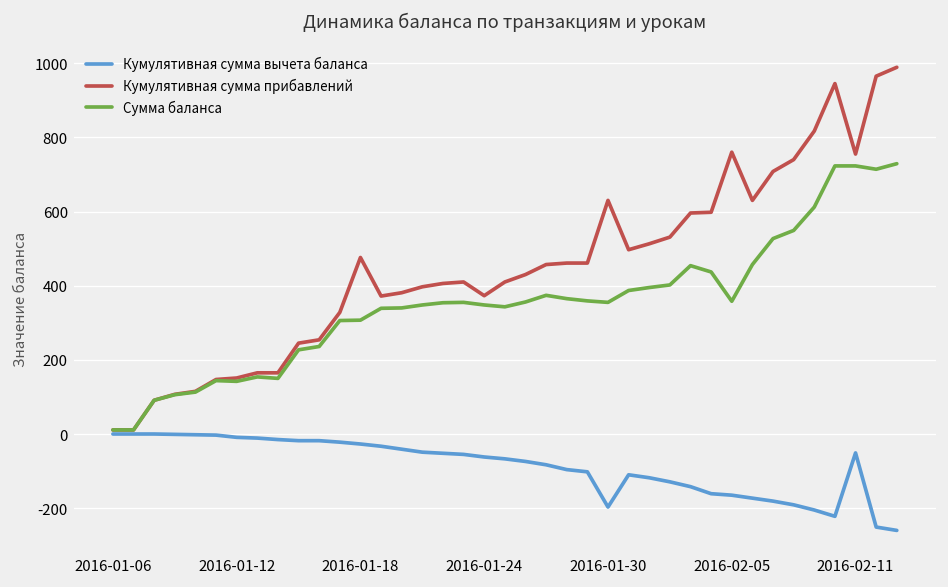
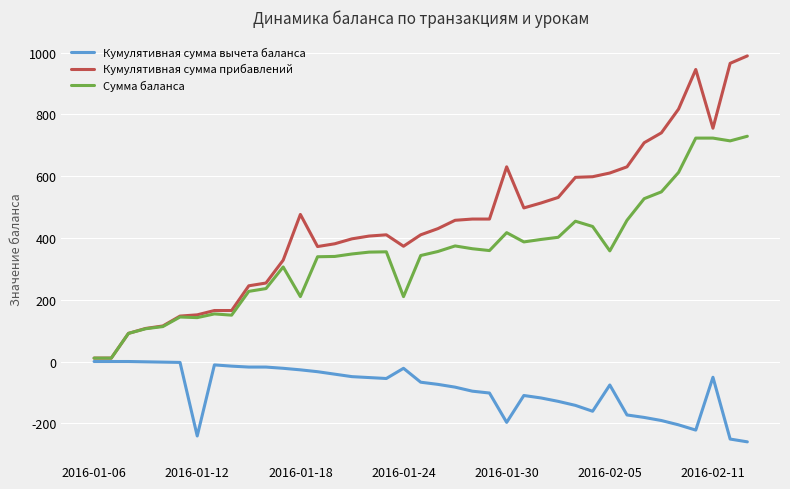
  {
    "Кумулятивная сумма вычета баланса": {
      "2016-01-06": 0,
-     "2016-01-12": -10,
+     "2016-01-12": -240,
      "2016-01-18": -30,
-     "2016-01-24": -60,
+     "2016-01-24": -20,
      "2016-01-30": -200,
-     "2016-02-05": -170,
+     "2016-02-05": -80,
      "2016-02-11": -50
    },
    "Кумулятивная сумма прибавлений": {
      "2016-01-12": 150,
      "2016-01-18": 480,
      "2016-01-24": 370,
      "2016-01-30": 630,
-     "2016-02-05": 760,
+     "2016-02-05": 610,
      "2016-02-11": 760
    },
    "Сумма баланса": {
      "2016-01-12": 140,
-     "2016-01-18": 310,
-     "2016-01-24": 350,
-     "2016-01-30": 360,
+     "2016-01-18": 210,
+     "2016-01-24": 210,
+     "2016-01-30": 420,
      "2016-02-05": 360,
      "2016-02-11": 720
    }
  }
